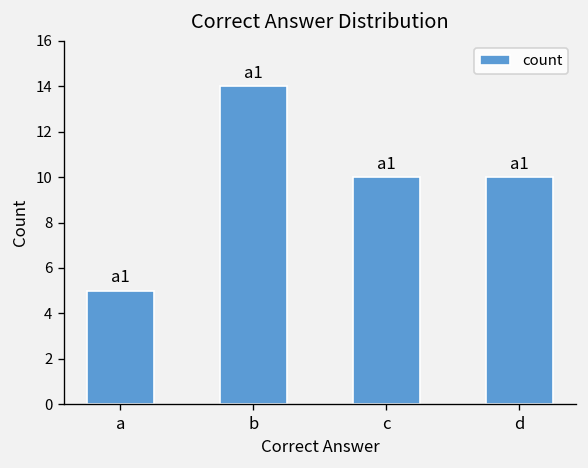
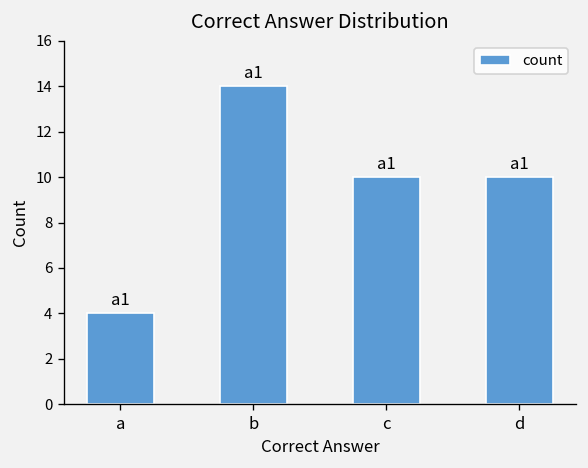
  {
-   "a": 5,
+   "a": 4,
    "b": 14,
    "c": 10,
    "d": 10
  }
